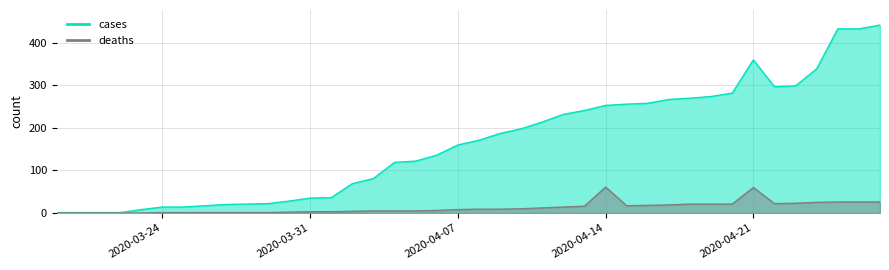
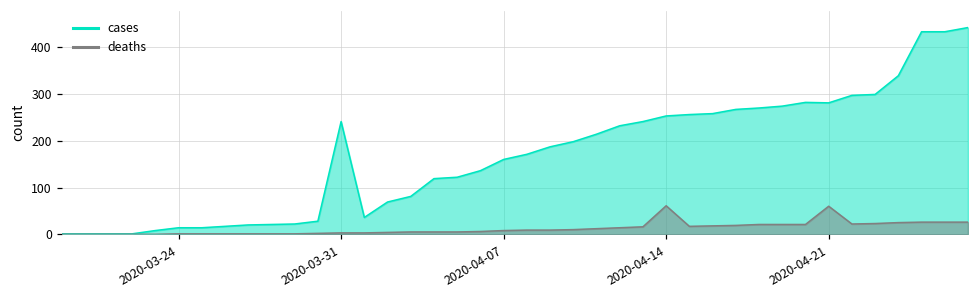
  {
    "cases": {
      "2020-03-24": 10,
-     "2020-03-31": 40,
+     "2020-03-31": 240,
      "2020-04-07": 160,
      "2020-04-14": 250,
-     "2020-04-21": 360
+     "2020-04-21": 280
    },
    "deaths": {
      "2020-03-24": 0,
      "2020-03-31": 0,
      "2020-04-07": 10,
      "2020-04-14": 60,
      "2020-04-21": 60
    }
  }
